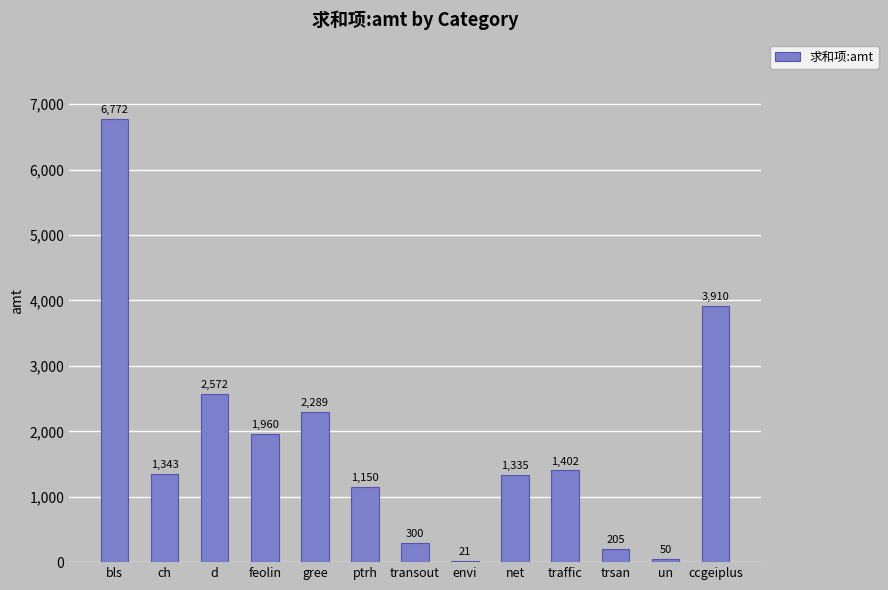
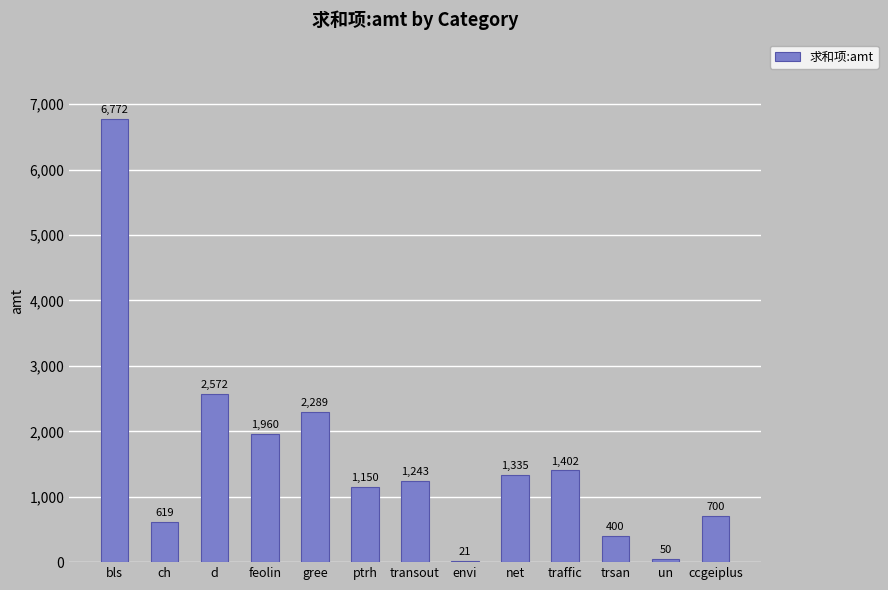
  {
    "bls": "6,772",
-   "ch": "1,343",
+   "ch": "619",
    "d": "2,572",
    "feolin": "1,960",
    "gree": "2,289",
    "ptrh": "1,150",
-   "transout": "300",
+   "transout": "1,243",
    "envi": "21",
    "net": "1,335",
    "traffic": "1,402",
-   "trsan": "205",
+   "trsan": "400",
    "un": "50",
-   "ccgeiplus": "3,910"
+   "ccgeiplus": "700"
  }
